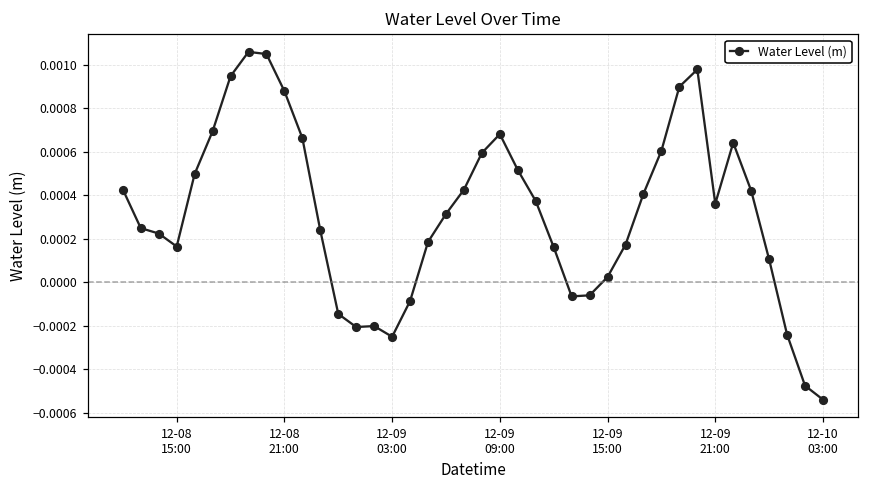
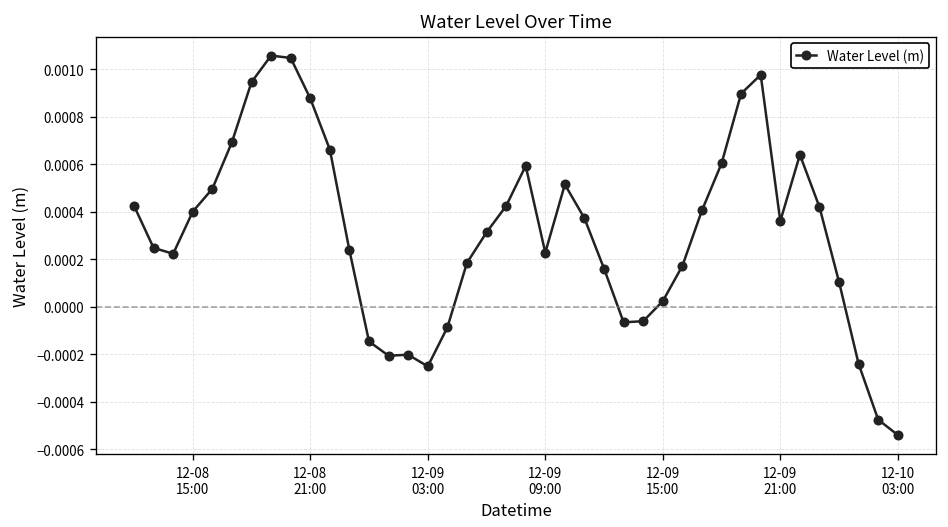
  {
-   "12-08 15:00": 0.00016,
+   "12-08 15:00": 0.00040,
    "12-08 21:00": 0.00088,
    "12-09 03:00": -0.00025,
-   "12-09 09:00": 0.00068,
+   "12-09 09:00": 0.00023,
    "12-09 15:00": 0.00002,
    "12-09 21:00": 0.00036,
    "12-10 03:00": -0.00054
  }
